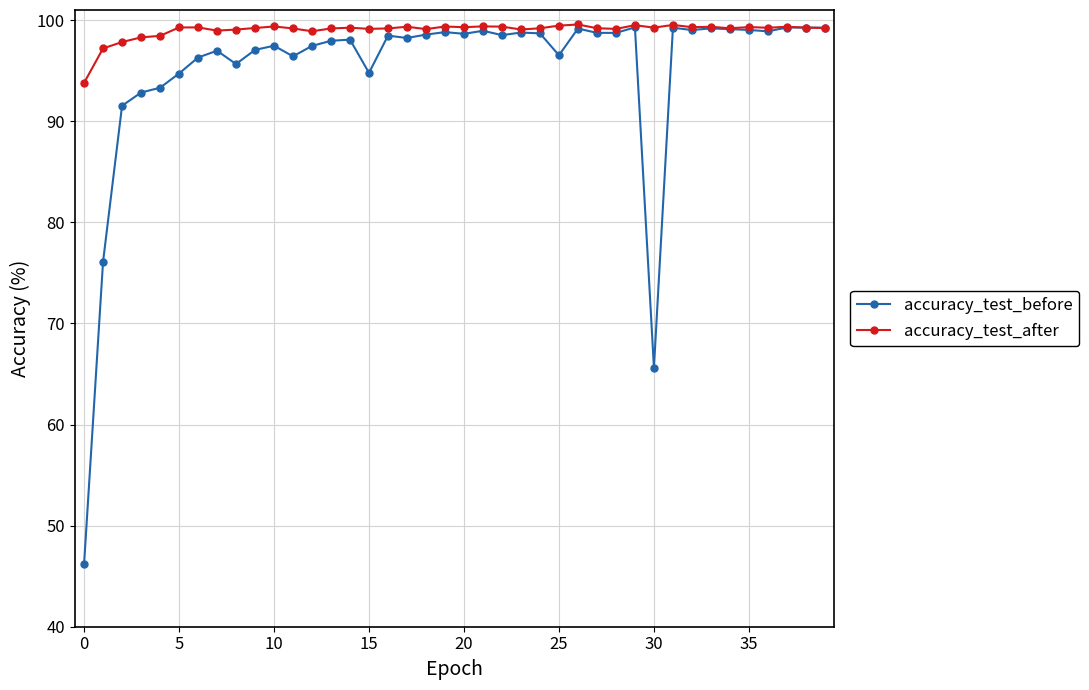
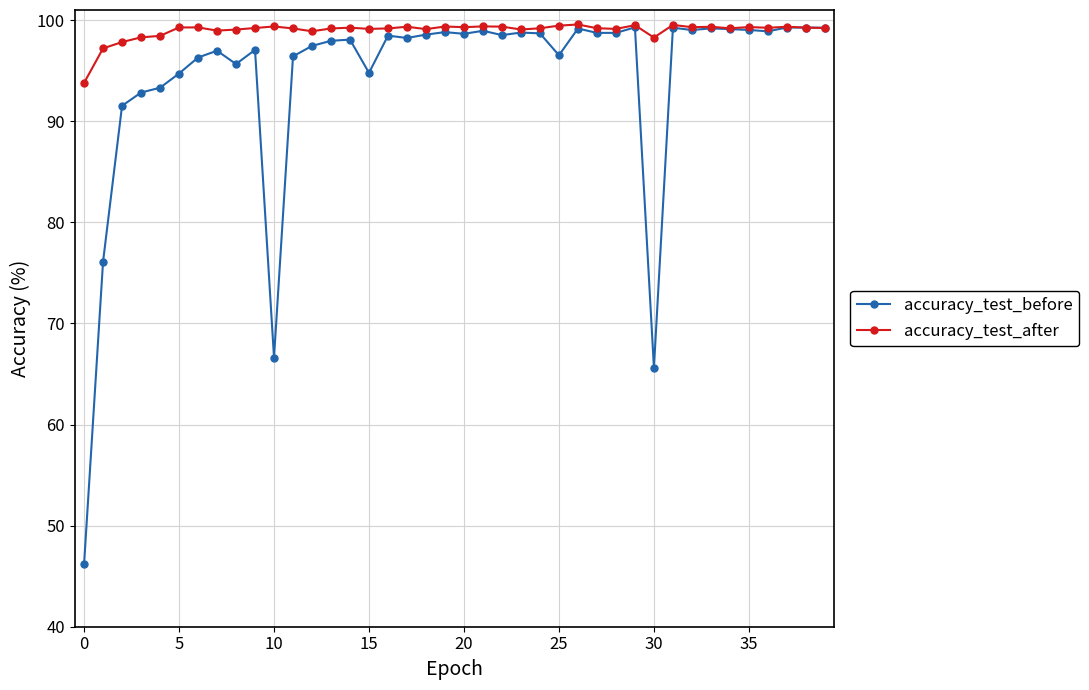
  {
    "accuracy_test_before": {
      "0": 46.2,
      "5": 94.7,
-     "10": 97.5,
+     "10": 66.6,
      "15": 94.8,
      "20": 98.6,
      "25": 96.5,
      "30": 65.6,
      "35": 99.0
    },
    "accuracy_test_after": {
      "0": 93.8,
      "5": 99.3,
      "10": 99.4,
      "15": 99.1,
      "20": 99.3,
      "25": 99.5,
-     "30": 99.3,
+     "30": 98.3,
      "35": 99.3
    }
  }
